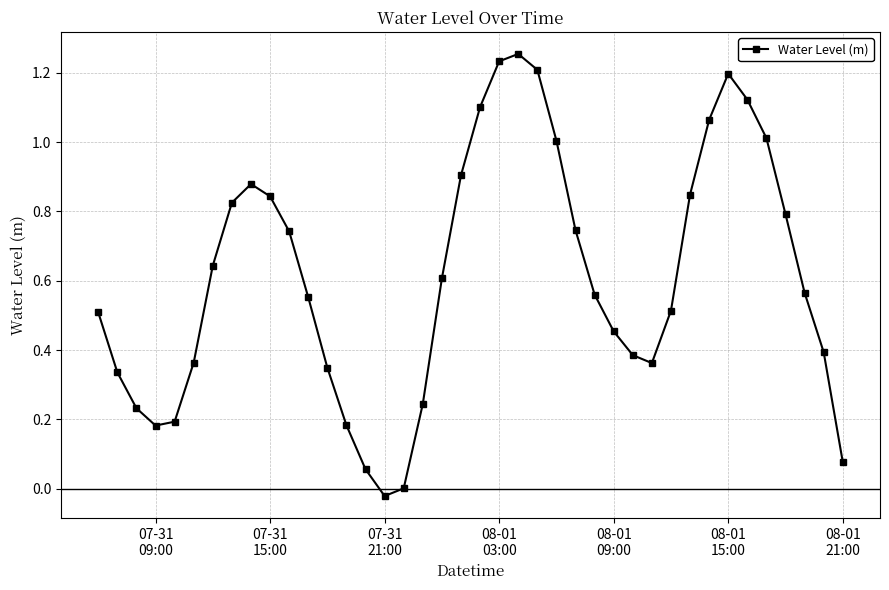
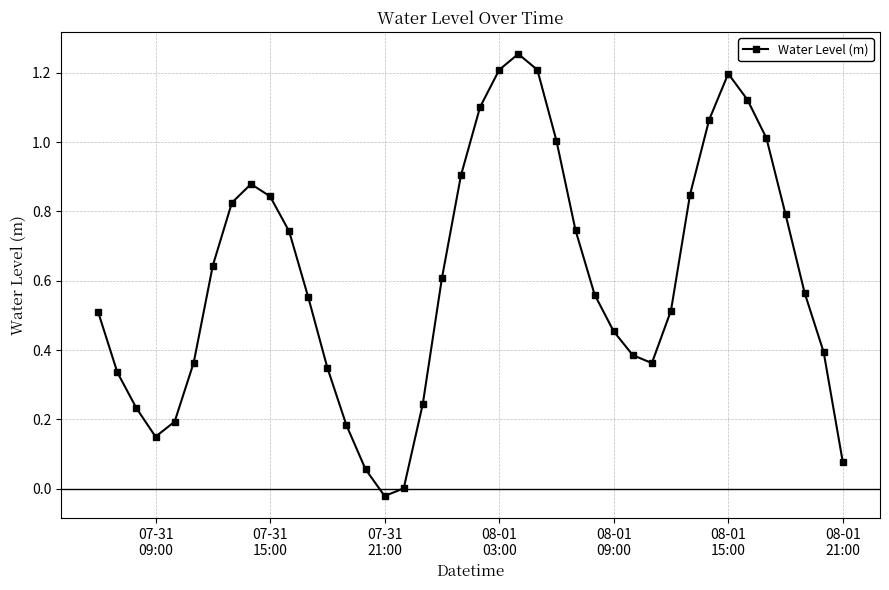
  {
-   "07-31 09:00": 0.18,
+   "07-31 09:00": 0.15,
    "07-31 15:00": 0.84,
    "07-31 21:00": -0.02,
-   "08-01 03:00": 1.23,
+   "08-01 03:00": 1.21,
    "08-01 09:00": 0.45,
    "08-01 15:00": 1.20,
    "08-01 21:00": 0.08
  }
